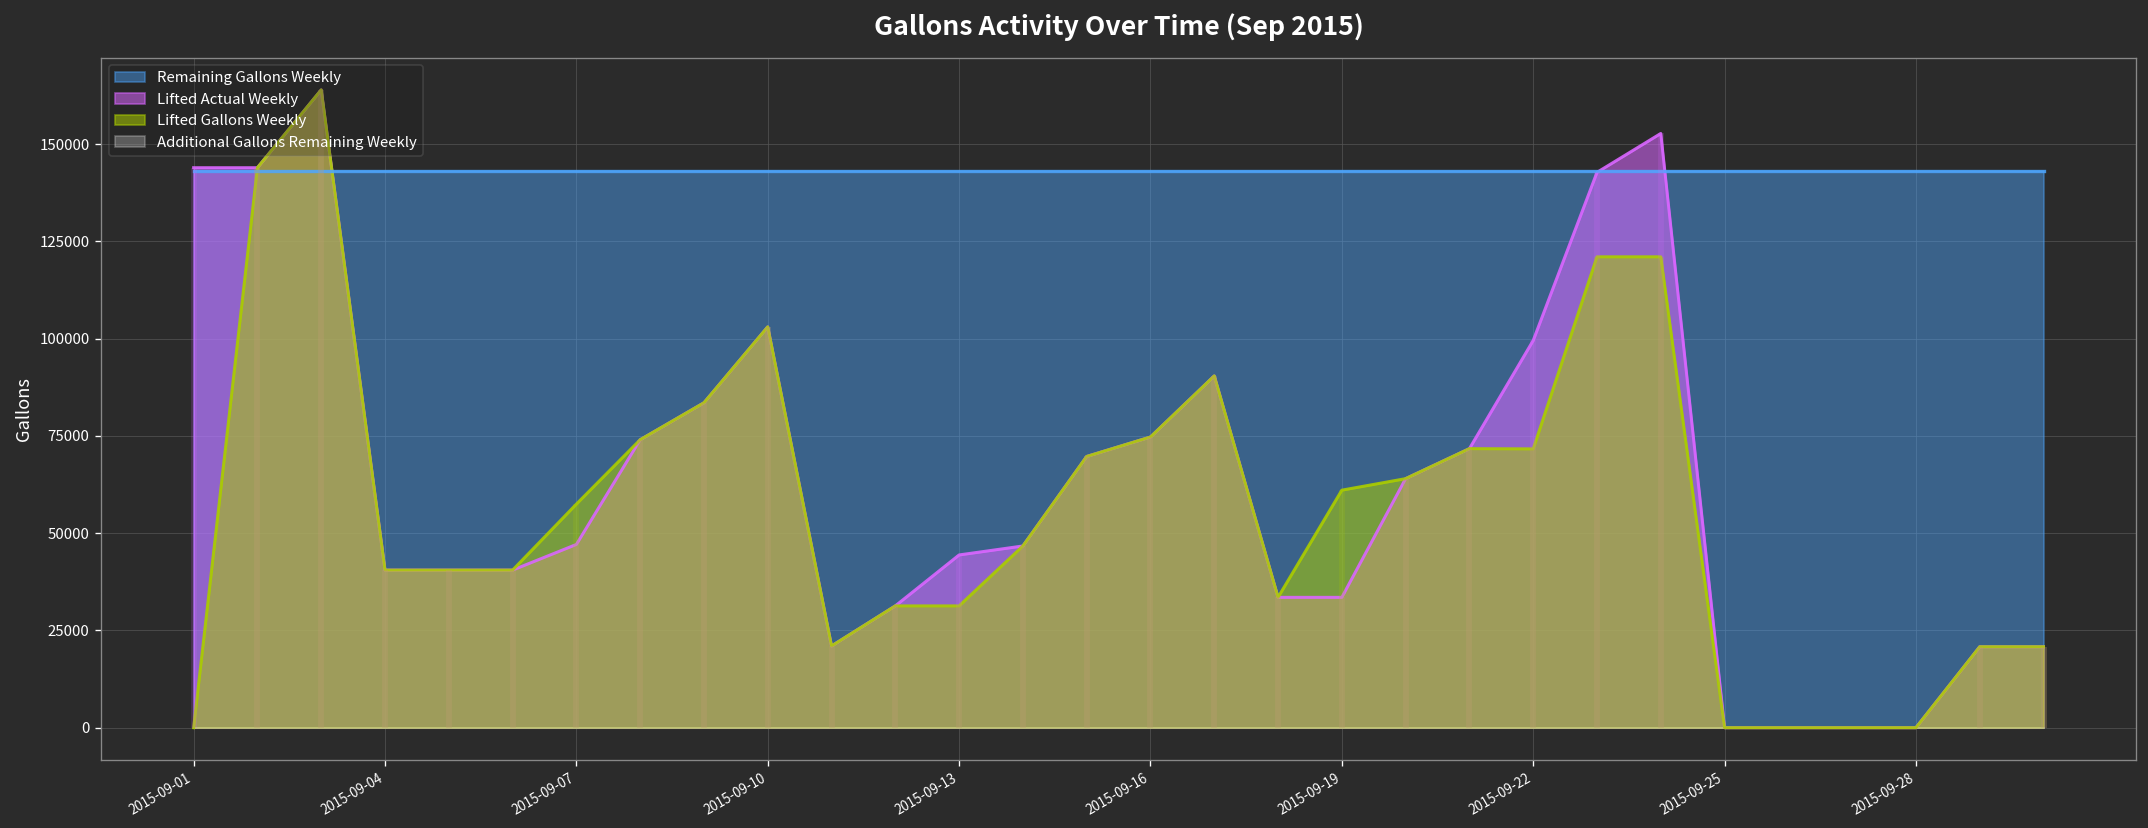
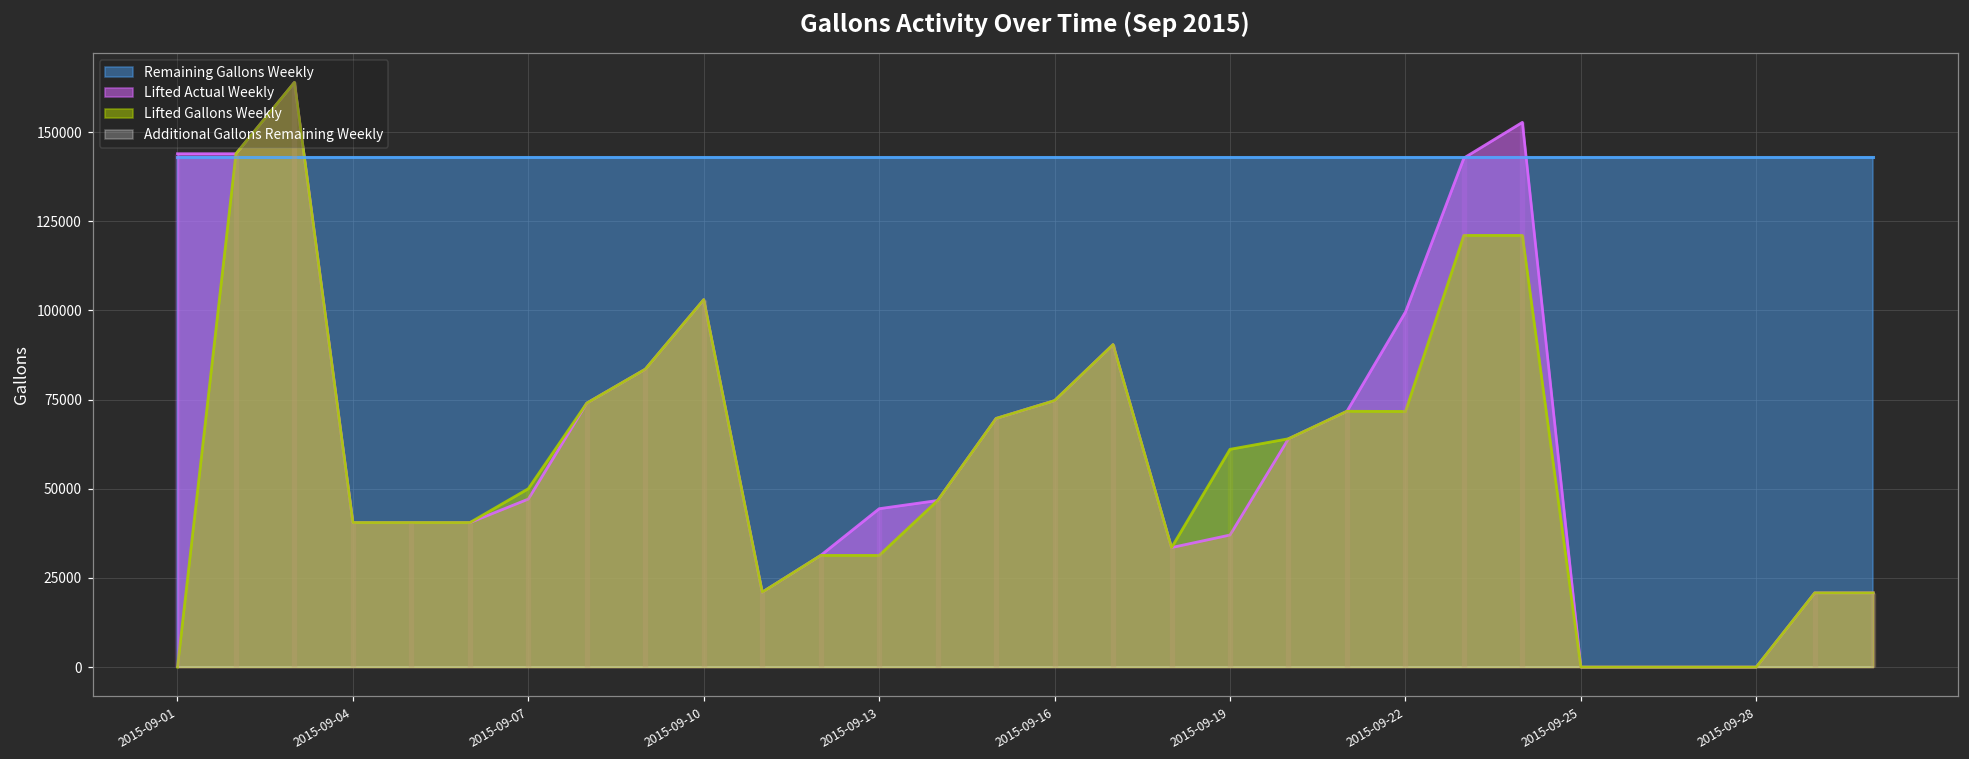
  {
    "Remaining Gallons Weekly": {
      "2015-09-01": 143000,
      "2015-09-04": 143000,
      "2015-09-07": 143000,
      "2015-09-10": 143000,
      "2015-09-13": 143000,
      "2015-09-16": 143000,
      "2015-09-19": 143000,
      "2015-09-22": 143000,
      "2015-09-25": 143000,
      "2015-09-28": 143000
    },
    "Lifted Actual Weekly": {
      "2015-09-01": 144000,
      "2015-09-07": 47000,
      "2015-09-13": 44000,
-     "2015-09-19": 34000,
+     "2015-09-19": 37000,
      "2015-09-22": 100000
    },
    "Lifted Gallons Weekly": {
-     "2015-09-07": 57000,
+     "2015-09-07": 50000,
      "2015-09-13": 31000,
      "2015-09-19": 61000,
      "2015-09-22": 72000
    },
    "Additional Gallons Remaining Weekly": {
      "2015-09-04": 0,
      "2015-09-07": 0,
      "2015-09-10": 0,
      "2015-09-13": 0,
      "2015-09-16": 0,
      "2015-09-19": 0,
      "2015-09-22": 0
    }
  }
